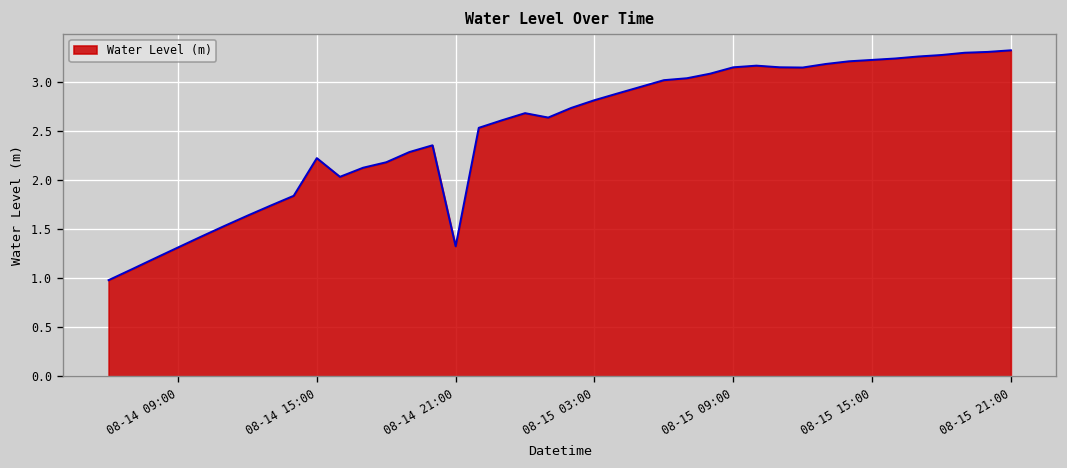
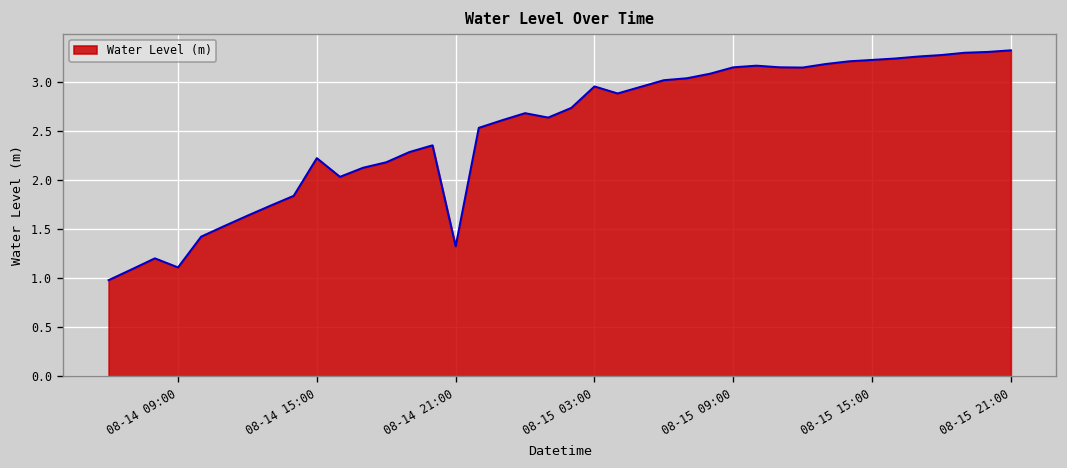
  {
-   "08-14 09:00": 1.3,
+   "08-14 09:00": 1.1,
    "08-14 15:00": 2.2,
    "08-14 21:00": 1.3,
-   "08-15 03:00": 2.8,
+   "08-15 03:00": 3.0,
    "08-15 09:00": 3.2,
    "08-15 15:00": 3.2,
    "08-15 21:00": 3.3
  }
